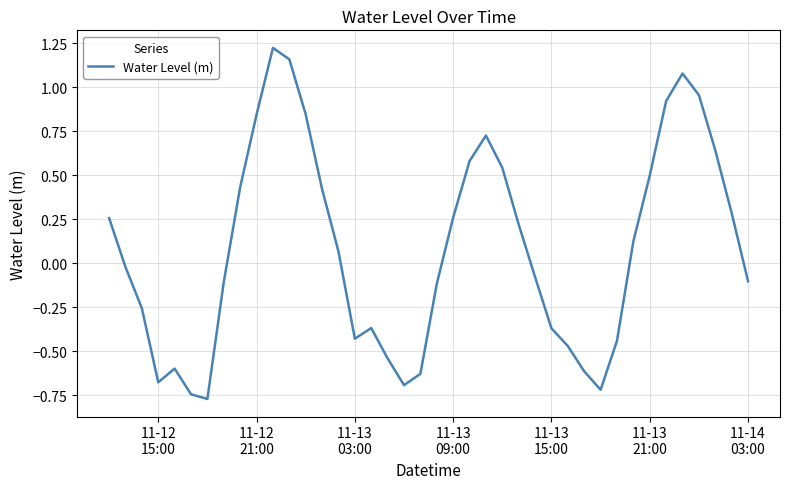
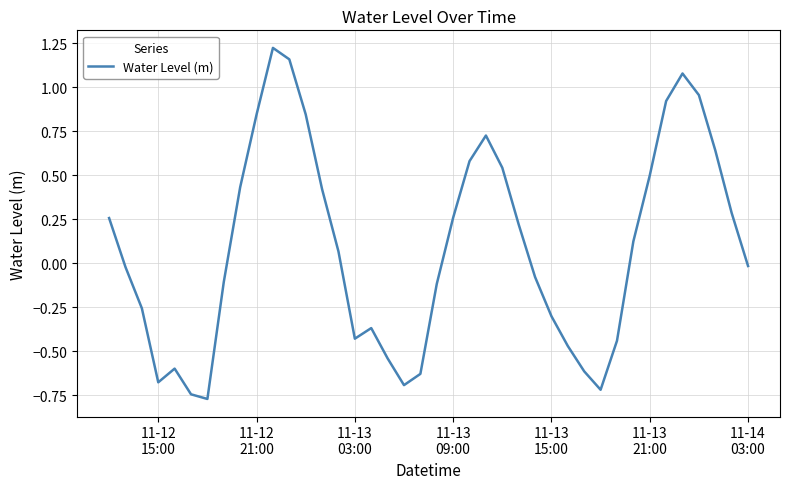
  {
    "11-12 15:00": -0.68,
    "11-12 21:00": 0.85,
    "11-13 03:00": -0.43,
    "11-13 09:00": 0.26,
-   "11-13 15:00": -0.37,
+   "11-13 15:00": -0.30,
    "11-13 21:00": 0.50,
-   "11-14 03:00": -0.10
+   "11-14 03:00": -0.01
  }
